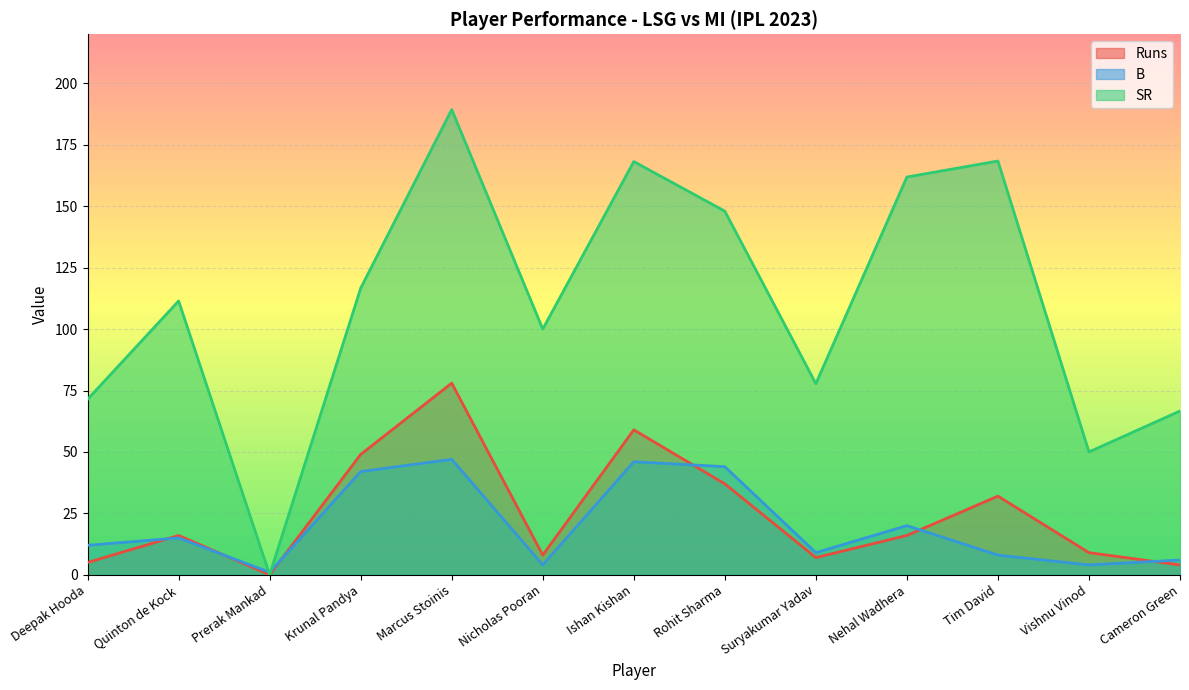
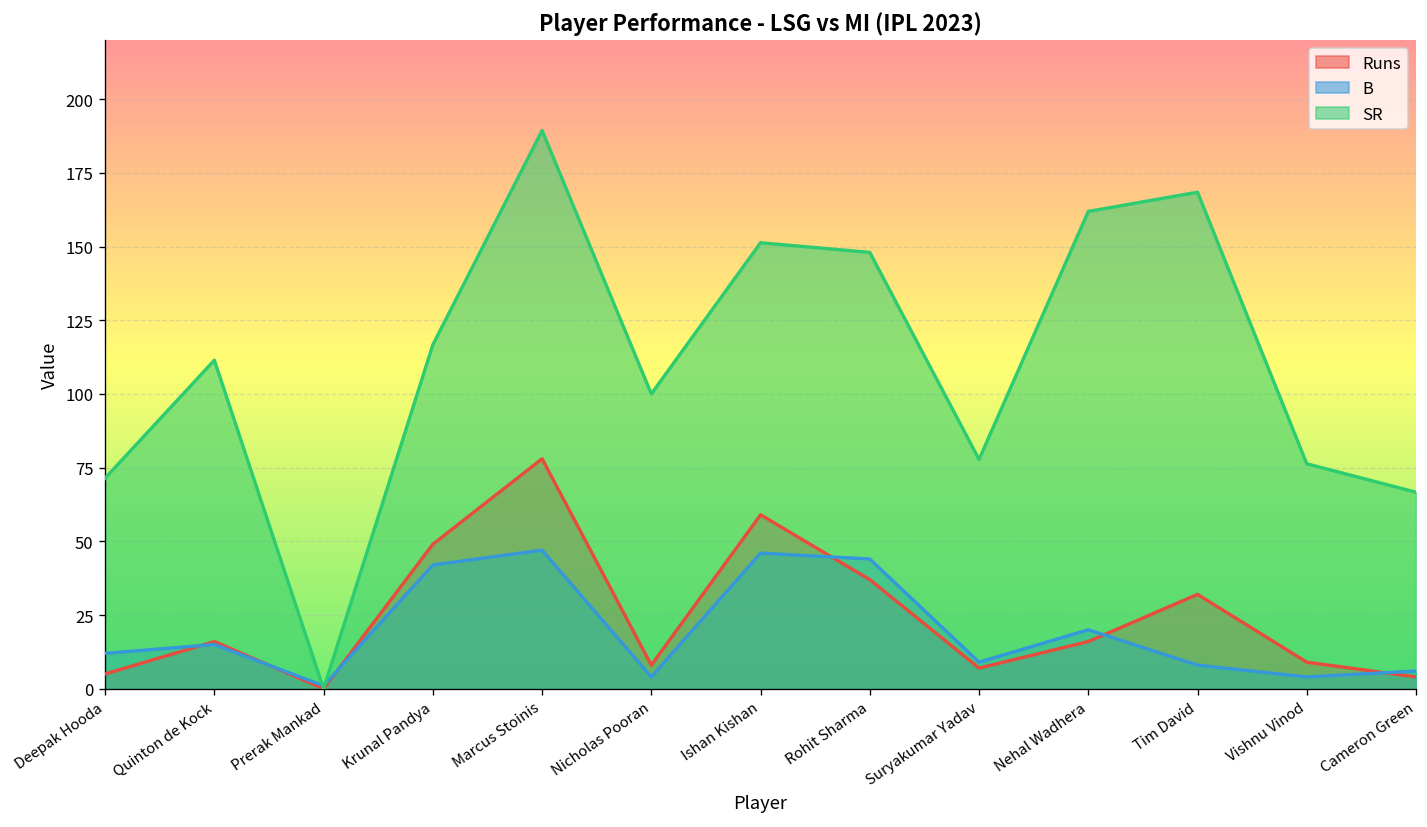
  {
    "Runs": {
      "Deepak Hooda": 5,
      "Krunal Pandya": 49,
      "Marcus Stoinis": 78,
      "Nicholas Pooran": 8,
      "Ishan Kishan": 59,
      "Rohit Sharma": 37,
      "Suryakumar Yadav": 7,
      "Nehal Wadhera": 16,
      "Tim David": 32,
      "Vishnu Vinod": 9,
      "Cameron Green": 4
    },
    "B": {
      "Deepak Hooda": 12,
      "Krunal Pandya": 42,
      "Marcus Stoinis": 47,
      "Nicholas Pooran": 4,
      "Ishan Kishan": 46,
      "Rohit Sharma": 44,
      "Suryakumar Yadav": 9,
      "Nehal Wadhera": 20,
      "Tim David": 8,
      "Vishnu Vinod": 4,
      "Cameron Green": 6
    },
    "SR": {
      "Deepak Hooda": 71,
      "Quinton de Kock": 111,
      "Krunal Pandya": 117,
      "Marcus Stoinis": 189,
      "Nicholas Pooran": 100,
-     "Ishan Kishan": 168,
+     "Ishan Kishan": 151,
      "Rohit Sharma": 148,
      "Suryakumar Yadav": 78,
      "Nehal Wadhera": 162,
      "Tim David": 168,
-     "Vishnu Vinod": 50,
+     "Vishnu Vinod": 76,
      "Cameron Green": 67
    }
  }
